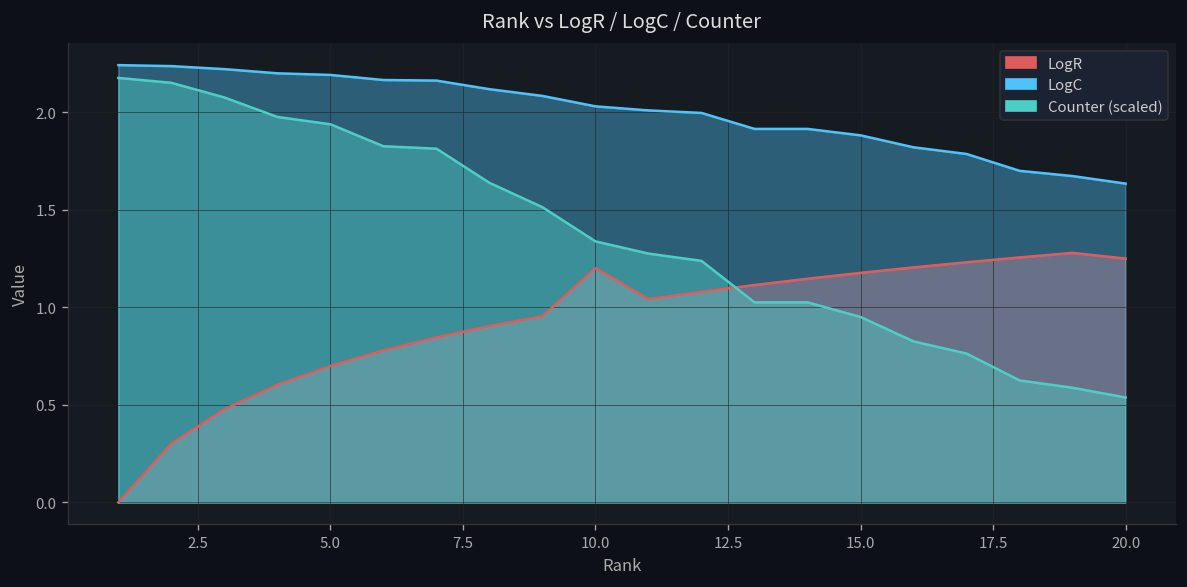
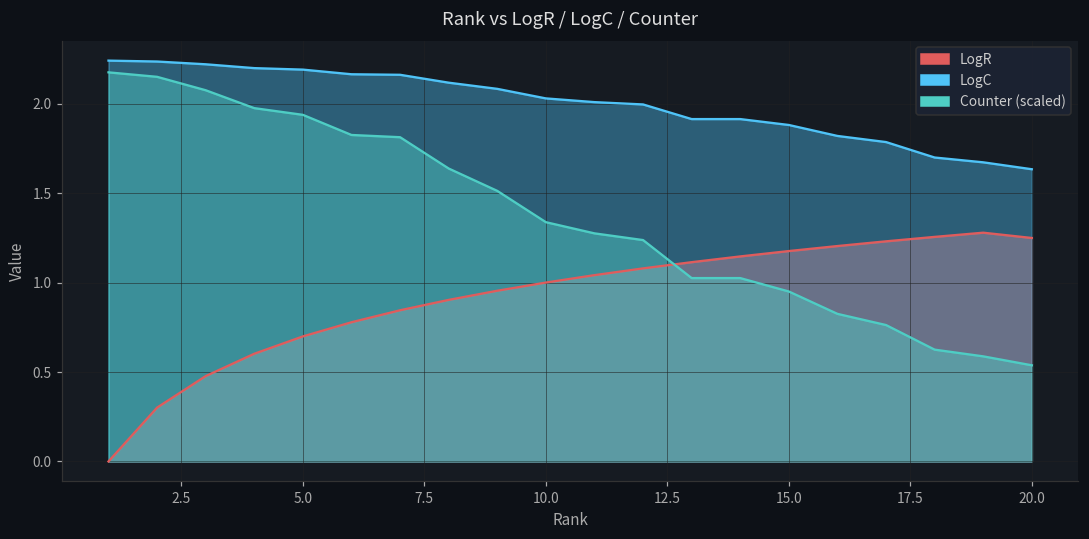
  {
    "LogR": {
      "5.0": 0.7,
-     "10.0": 1.2,
+     "10.0": 1.0,
      "15.0": 1.18,
      "20.0": 1.25
    }
  }
